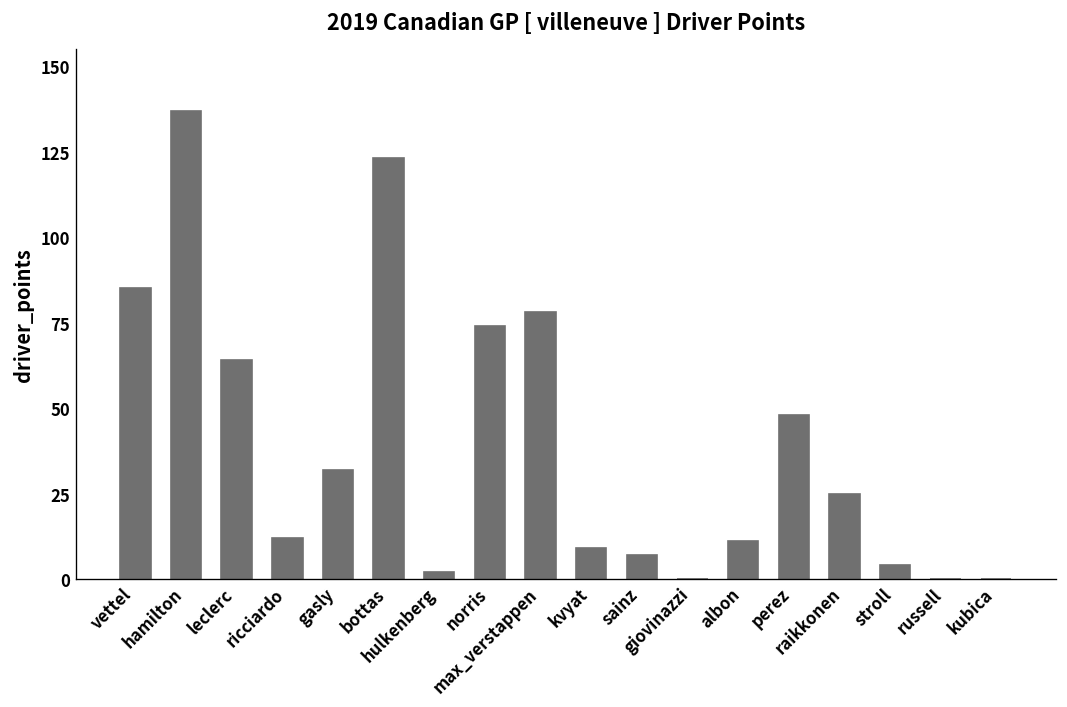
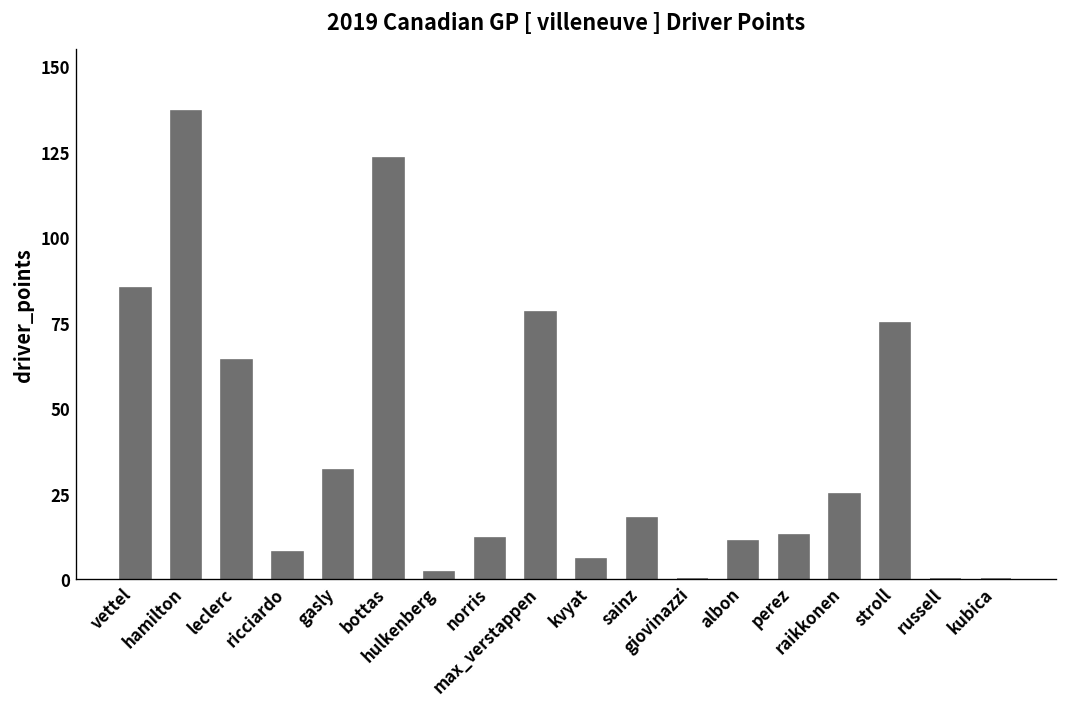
  {
    "vettel": 85,
    "hamilton": 137,
    "leclerc": 64,
-   "ricciardo": 12,
+   "ricciardo": 8,
    "gasly": 32,
    "bottas": 123,
    "hulkenberg": 2,
-   "norris": 74,
+   "norris": 12,
    "max_verstappen": 78,
-   "kvyat": 9,
-   "sainz": 7,
+   "kvyat": 6,
+   "sainz": 18,
    "giovinazzi": 0,
    "albon": 11,
-   "perez": 48,
+   "perez": 13,
    "raikkonen": 25,
-   "stroll": 4,
+   "stroll": 75,
    "russell": 0,
    "kubica": 0
  }
